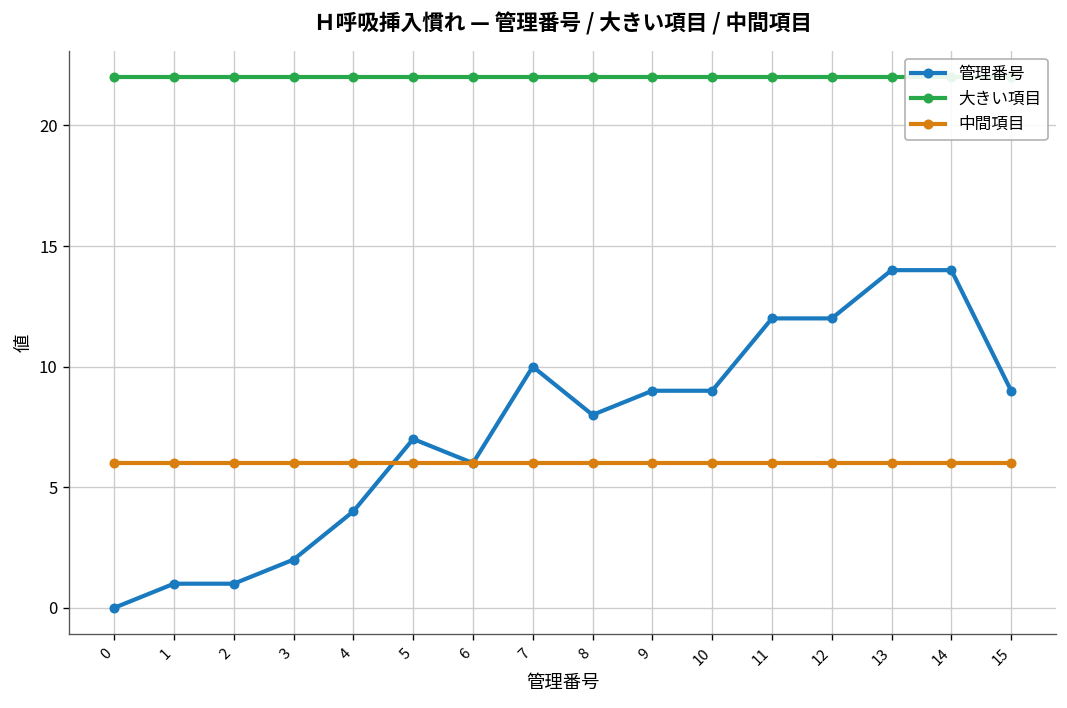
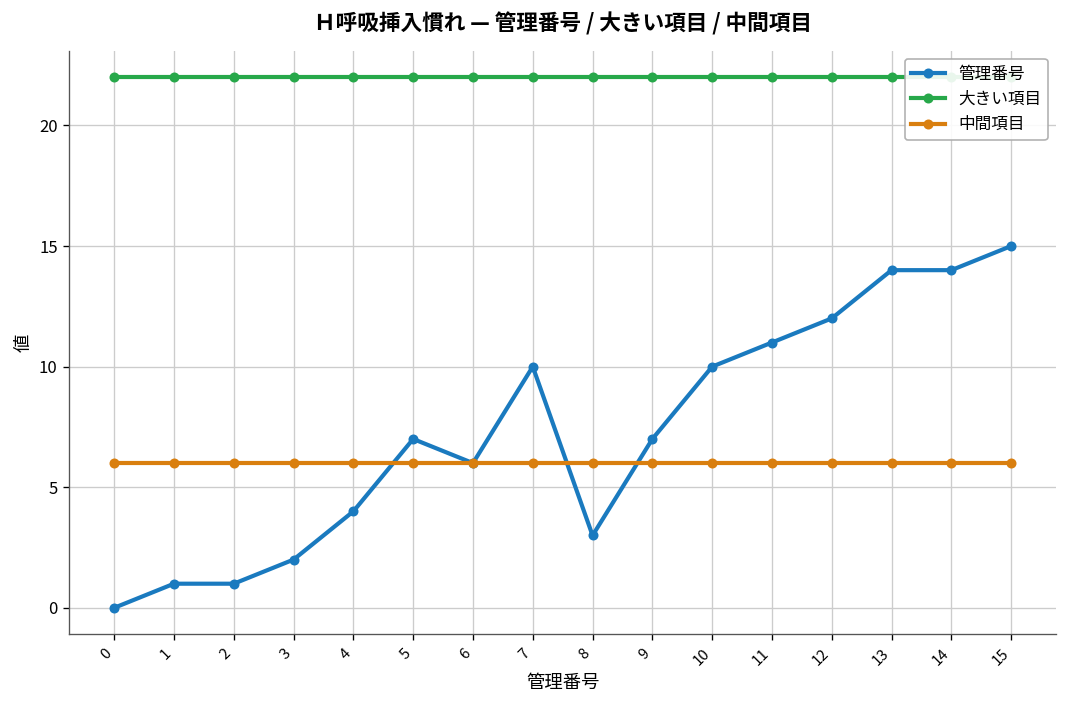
  {
    "管理番号": {
      "0": 0,
      "1": 1,
      "2": 1,
      "3": 2,
      "4": 4,
      "5": 7,
      "7": 10,
-     "8": 8,
-     "9": 9,
-     "10": 9,
-     "11": 12,
+     "8": 3,
+     "9": 7,
+     "10": 10,
+     "11": 11,
      "12": 12,
      "13": 14,
      "14": 14,
-     "15": 9
+     "15": 15
    },
    "大きい項目": {
      "0": 22,
      "1": 22,
      "2": 22,
      "3": 22,
      "4": 22,
      "5": 22,
      "6": 22,
      "7": 22,
      "8": 22,
      "9": 22,
      "10": 22,
      "11": 22,
      "12": 22,
      "13": 22
    },
    "中間項目": {
      "0": 6,
      "1": 6,
      "2": 6,
      "3": 6,
      "4": 6,
      "5": 6,
      "7": 6,
      "8": 6,
      "9": 6,
      "10": 6,
      "11": 6,
      "12": 6,
      "13": 6,
      "14": 6,
      "15": 6
    }
  }
